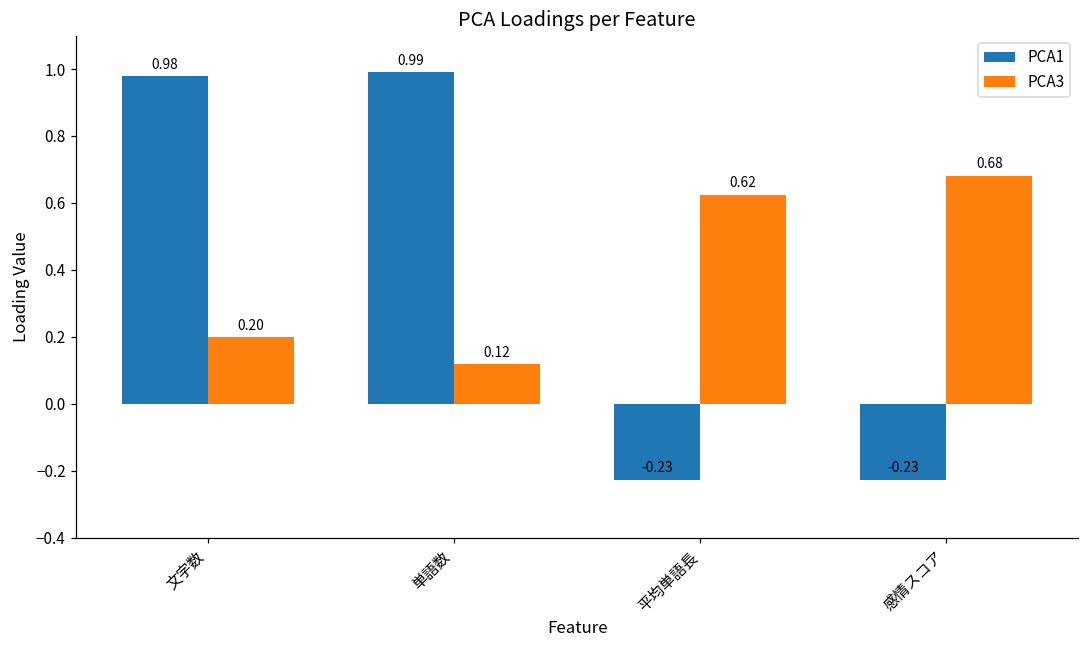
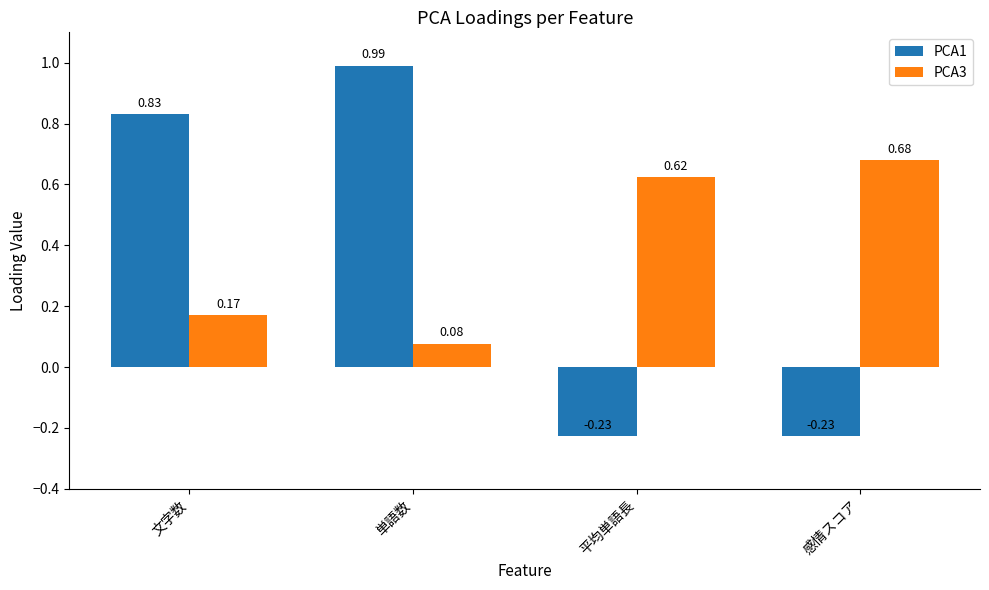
  {
    "PCA1": {
-     "文字数": 0.98,
+     "文字数": 0.83,
      "単語数": 0.99,
      "平均単語長": -0.23,
      "感情スコア": -0.23
    },
    "PCA3": {
-     "文字数": 0.20,
-     "単語数": 0.12,
+     "文字数": 0.17,
+     "単語数": 0.08,
      "平均単語長": 0.62,
      "感情スコア": 0.68
    }
  }
